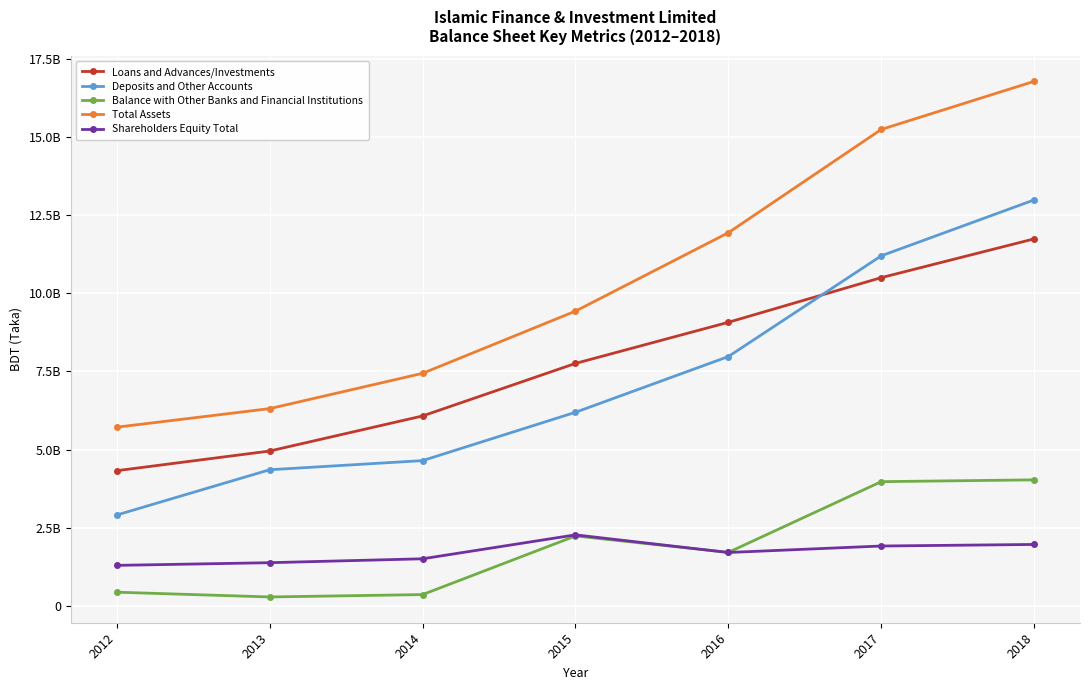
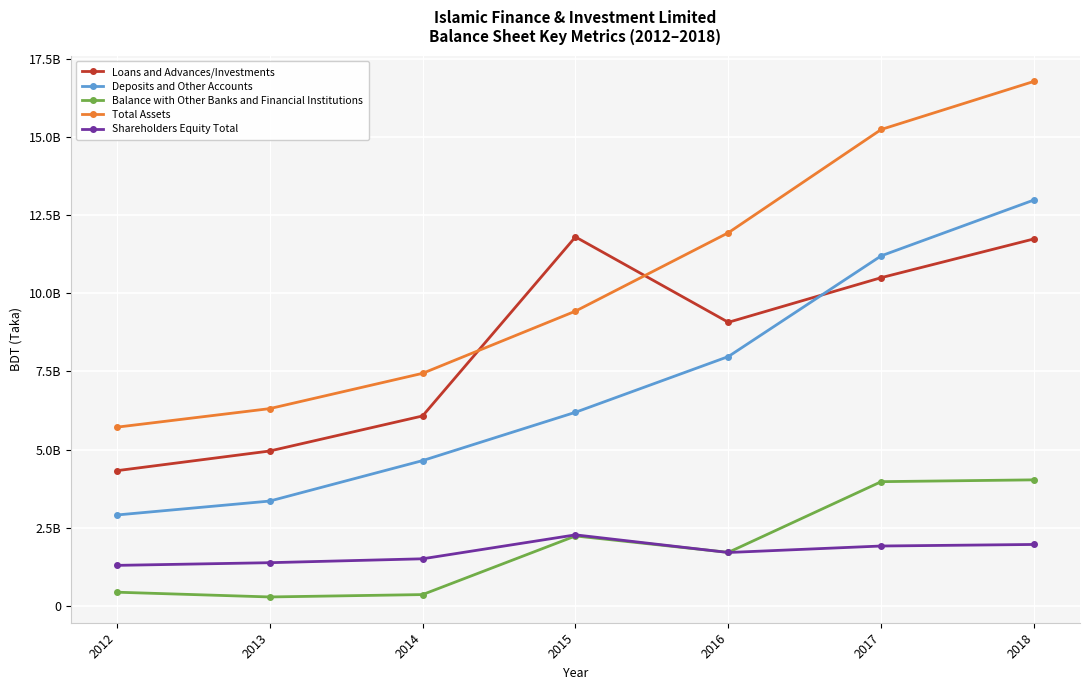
  {
    "Loans and Advances/Investments": {
      "2012": 4300000000,
      "2013": 5000000000,
      "2014": 6100000000,
-     "2015": 7800000000,
+     "2015": 11800000000,
      "2016": 9100000000,
      "2017": 10500000000,
      "2018": 11700000000
    },
    "Deposits and Other Accounts": {
      "2012": 2900000000,
-     "2013": 4400000000,
+     "2013": 3400000000,
      "2014": 4600000000,
      "2015": 6200000000,
      "2016": 8000000000,
      "2017": 11200000000,
      "2018": 13000000000
    },
    "Balance with Other Banks and Financial Institutions": {
      "2012": 400000000,
      "2013": 300000000,
      "2014": 400000000,
      "2017": 4000000000,
      "2018": 4000000000
    },
    "Total Assets": {
      "2012": 5700000000,
      "2013": 6300000000,
      "2014": 7400000000,
      "2015": 9400000000,
      "2016": 11900000000,
      "2017": 15200000000,
      "2018": 16800000000
    },
    "Shareholders Equity Total": {
      "2012": 1300000000,
      "2013": 1400000000,
      "2014": 1500000000,
      "2017": 1900000000,
      "2018": 2000000000
    }
  }
